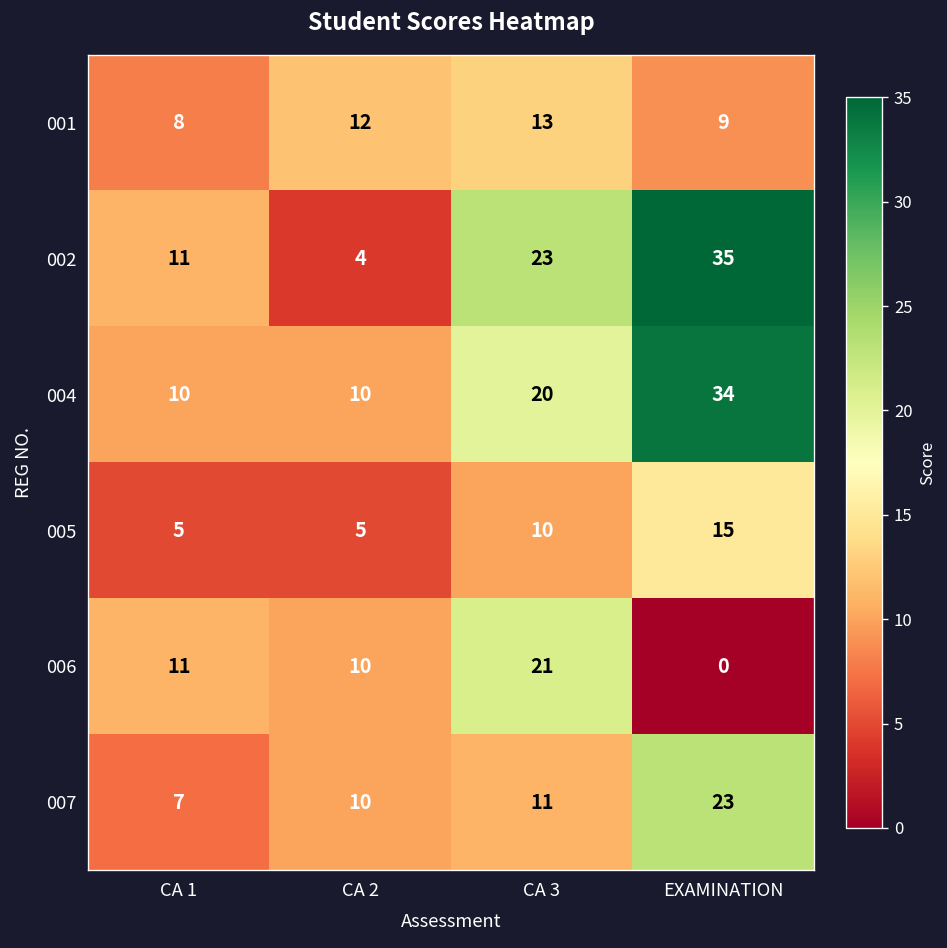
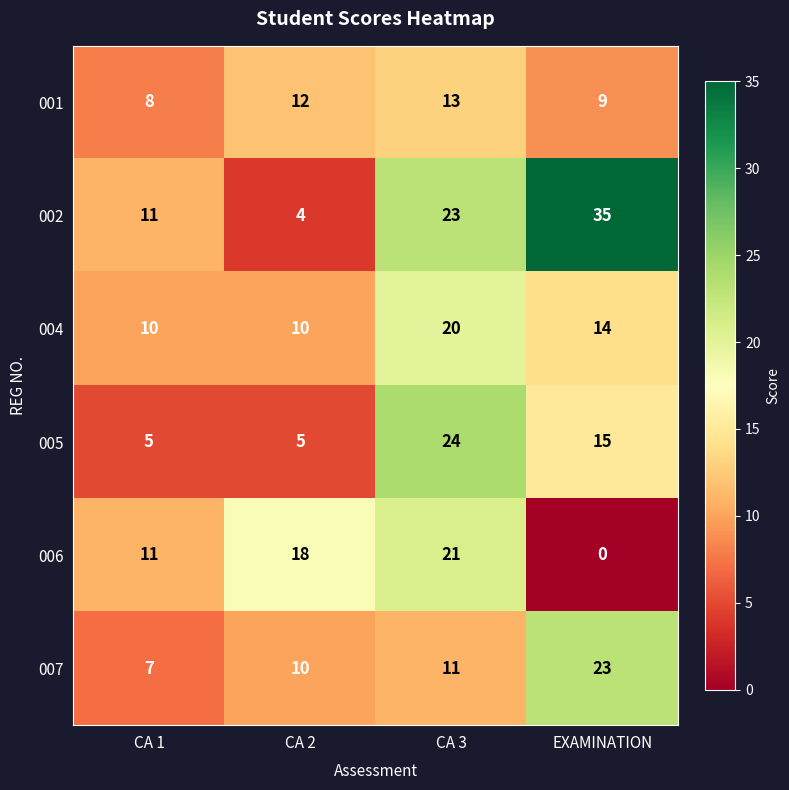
  {
    "001": {
      "CA 1": 8,
      "CA 2": 12,
      "CA 3": 13,
      "EXAMINATION": 9
    },
    "002": {
      "CA 1": 11,
      "CA 2": 4,
      "CA 3": 23,
      "EXAMINATION": 35
    },
    "004": {
      "CA 1": 10,
      "CA 2": 10,
      "CA 3": 20,
-     "EXAMINATION": 34
+     "EXAMINATION": 14
    },
    "005": {
      "CA 1": 5,
      "CA 2": 5,
-     "CA 3": 10,
+     "CA 3": 24,
      "EXAMINATION": 15
    },
    "006": {
      "CA 1": 11,
-     "CA 2": 10,
+     "CA 2": 18,
      "CA 3": 21,
      "EXAMINATION": 0
    },
    "007": {
      "CA 1": 7,
      "CA 2": 10,
      "CA 3": 11,
      "EXAMINATION": 23
    }
  }
